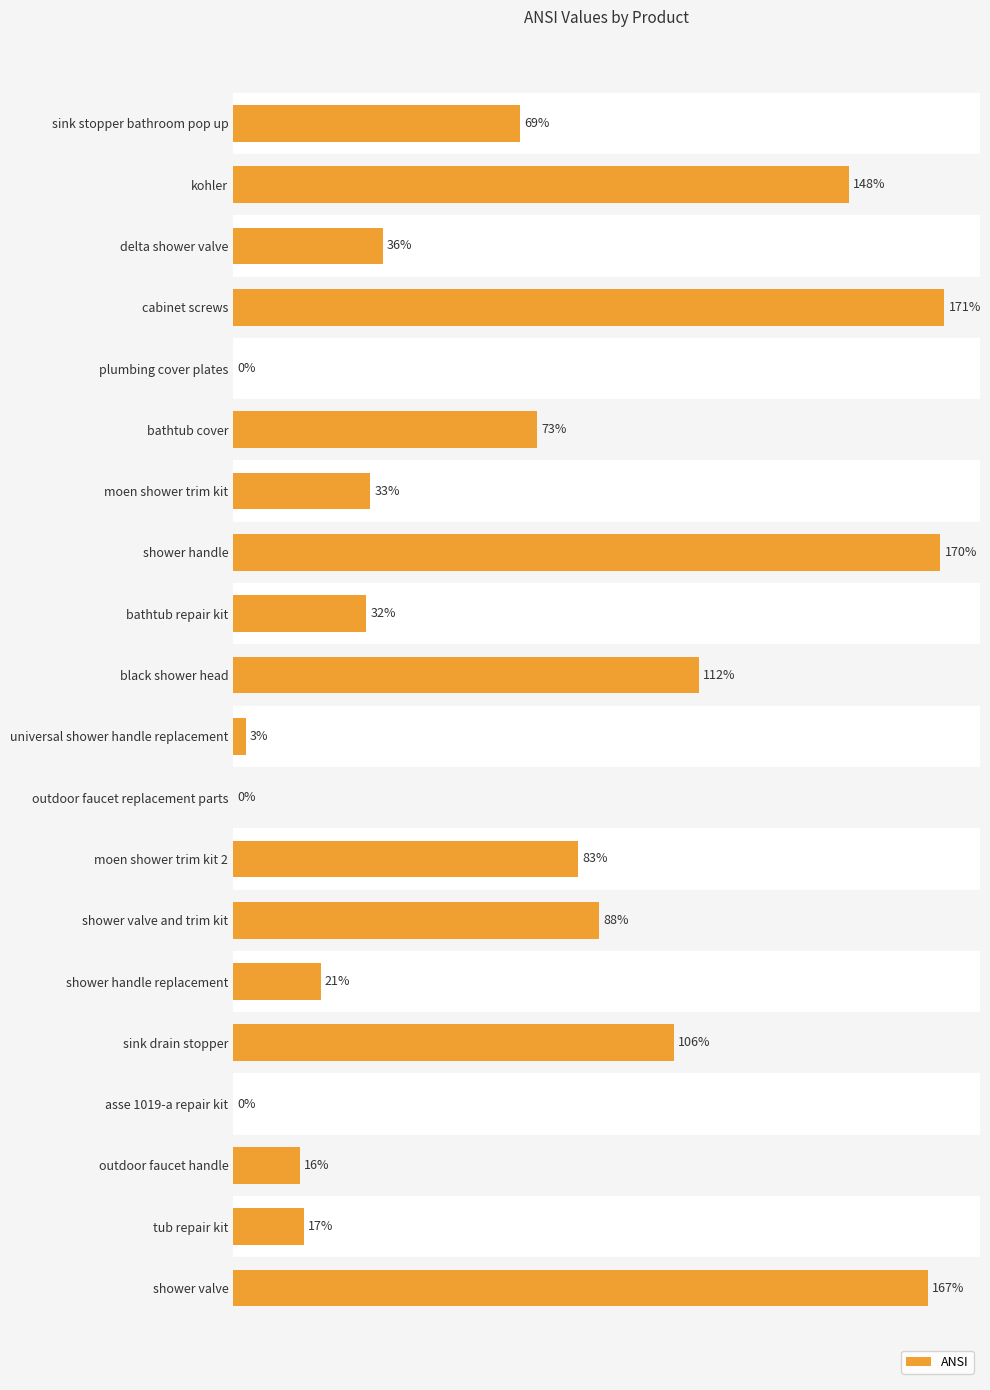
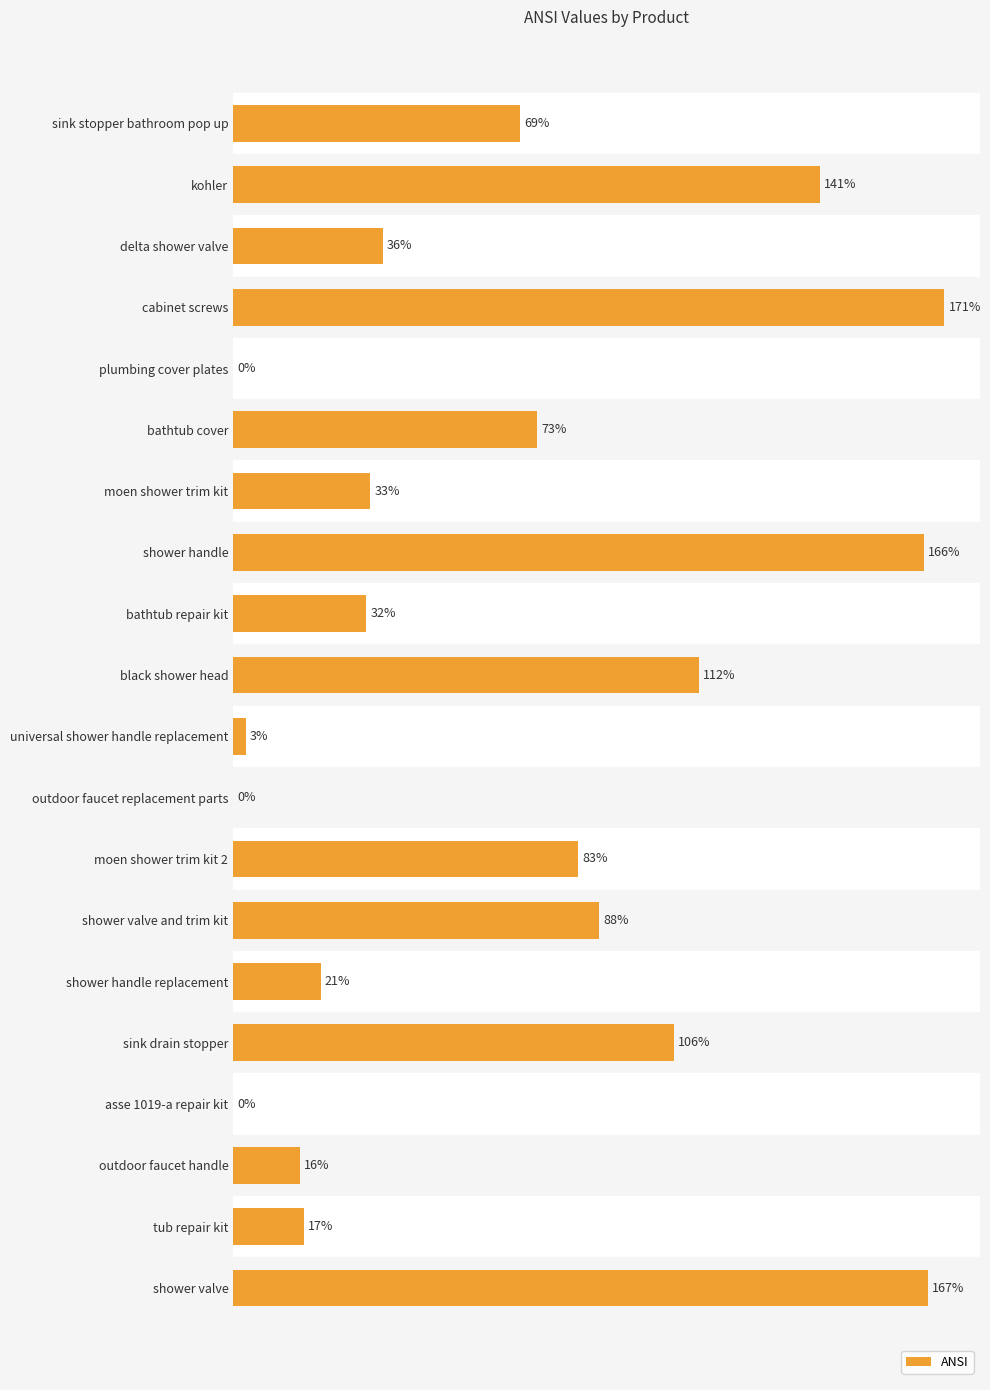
  {
    "sink stopper bathroom pop up": "69%",
-   "kohler": "148%",
+   "kohler": "141%",
    "delta shower valve": "36%",
    "cabinet screws": "171%",
    "plumbing cover plates": "0%",
    "bathtub cover": "73%",
    "moen shower trim kit": "33%",
-   "shower handle": "170%",
+   "shower handle": "166%",
    "bathtub repair kit": "32%",
    "black shower head": "112%",
    "universal shower handle replacement": "3%",
    "outdoor faucet replacement parts": "0%",
    "moen shower trim kit 2": "83%",
    "shower valve and trim kit": "88%",
    "shower handle replacement": "21%",
    "sink drain stopper": "106%",
    "asse 1019-a repair kit": "0%",
    "outdoor faucet handle": "16%",
    "tub repair kit": "17%",
    "shower valve": "167%"
  }
